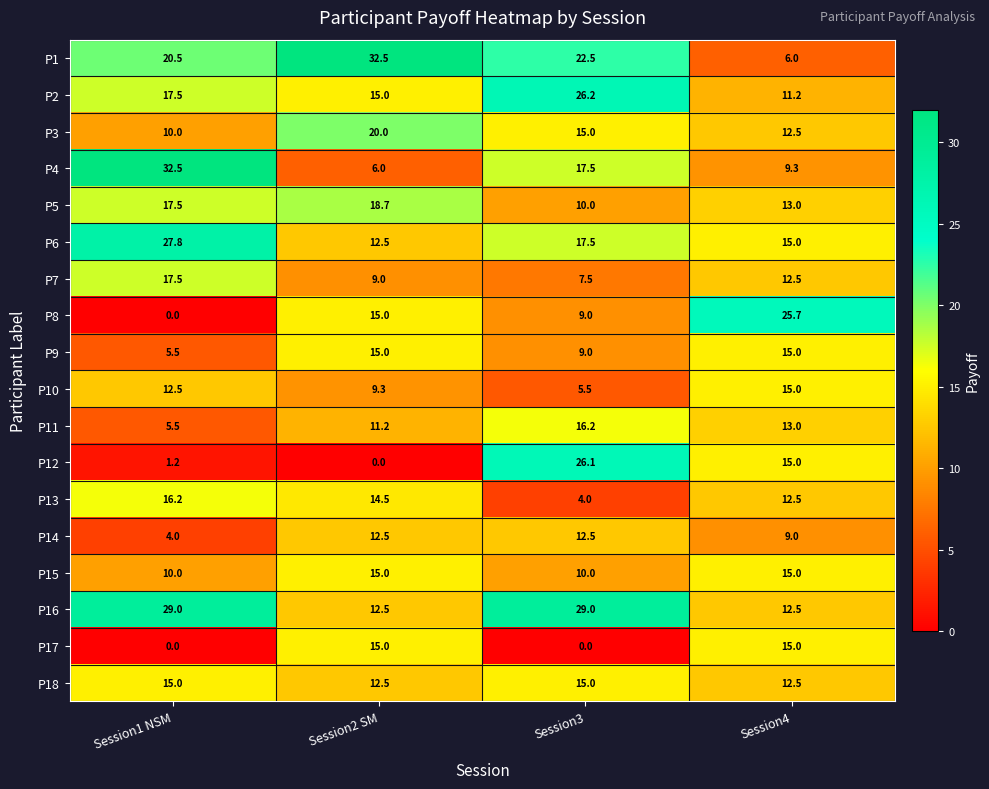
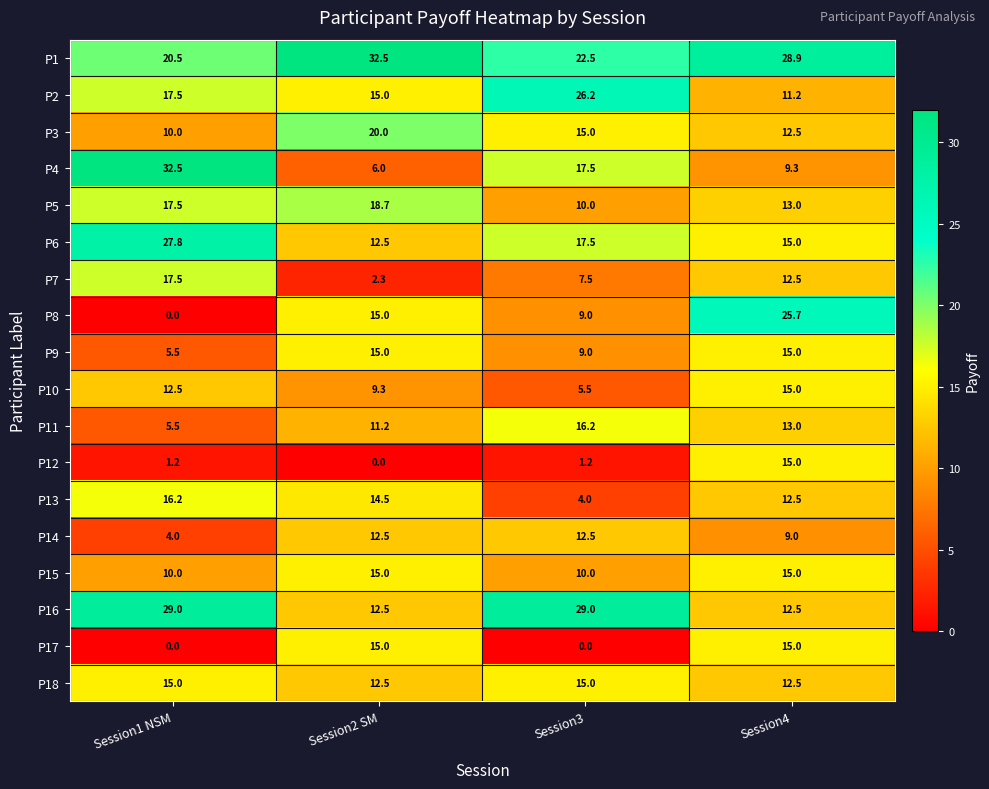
  {
    "P1": {
      "Session1 NSM": 20.5,
      "Session2 SM": 32.5,
      "Session3": 22.5,
-     "Session4": 6.0
+     "Session4": 28.9
    },
    "P2": {
      "Session1 NSM": 17.5,
      "Session2 SM": 15.0,
      "Session3": 26.2,
      "Session4": 11.2
    },
    "P3": {
      "Session1 NSM": 10.0,
      "Session2 SM": 20.0,
      "Session3": 15.0,
      "Session4": 12.5
    },
    "P4": {
      "Session1 NSM": 32.5,
      "Session2 SM": 6.0,
      "Session3": 17.5,
      "Session4": 9.3
    },
    "P5": {
      "Session1 NSM": 17.5,
      "Session2 SM": 18.7,
      "Session3": 10.0,
      "Session4": 13.0
    },
    "P6": {
      "Session1 NSM": 27.8,
      "Session2 SM": 12.5,
      "Session3": 17.5,
      "Session4": 15.0
    },
    "P7": {
      "Session1 NSM": 17.5,
-     "Session2 SM": 9.0,
+     "Session2 SM": 2.3,
      "Session3": 7.5,
      "Session4": 12.5
    },
    "P8": {
      "Session1 NSM": 0.0,
      "Session2 SM": 15.0,
      "Session3": 9.0,
      "Session4": 25.7
    },
    "P9": {
      "Session1 NSM": 5.5,
      "Session2 SM": 15.0,
      "Session3": 9.0,
      "Session4": 15.0
    },
    "P10": {
      "Session1 NSM": 12.5,
      "Session2 SM": 9.3,
      "Session3": 5.5,
      "Session4": 15.0
    },
    "P11": {
      "Session1 NSM": 5.5,
      "Session2 SM": 11.2,
      "Session3": 16.2,
      "Session4": 13.0
    },
    "P12": {
      "Session1 NSM": 1.2,
      "Session2 SM": 0.0,
-     "Session3": 26.1,
+     "Session3": 1.2,
      "Session4": 15.0
    },
    "P13": {
      "Session1 NSM": 16.2,
      "Session2 SM": 14.5,
      "Session3": 4.0,
      "Session4": 12.5
    },
    "P14": {
      "Session1 NSM": 4.0,
      "Session2 SM": 12.5,
      "Session3": 12.5,
      "Session4": 9.0
    },
    "P15": {
      "Session1 NSM": 10.0,
      "Session2 SM": 15.0,
      "Session3": 10.0,
      "Session4": 15.0
    },
    "P16": {
      "Session1 NSM": 29.0,
      "Session2 SM": 12.5,
      "Session3": 29.0,
      "Session4": 12.5
    },
    "P17": {
      "Session1 NSM": 0.0,
      "Session2 SM": 15.0,
      "Session3": 0.0,
      "Session4": 15.0
    },
    "P18": {
      "Session1 NSM": 15.0,
      "Session2 SM": 12.5,
      "Session3": 15.0,
      "Session4": 12.5
    }
  }
